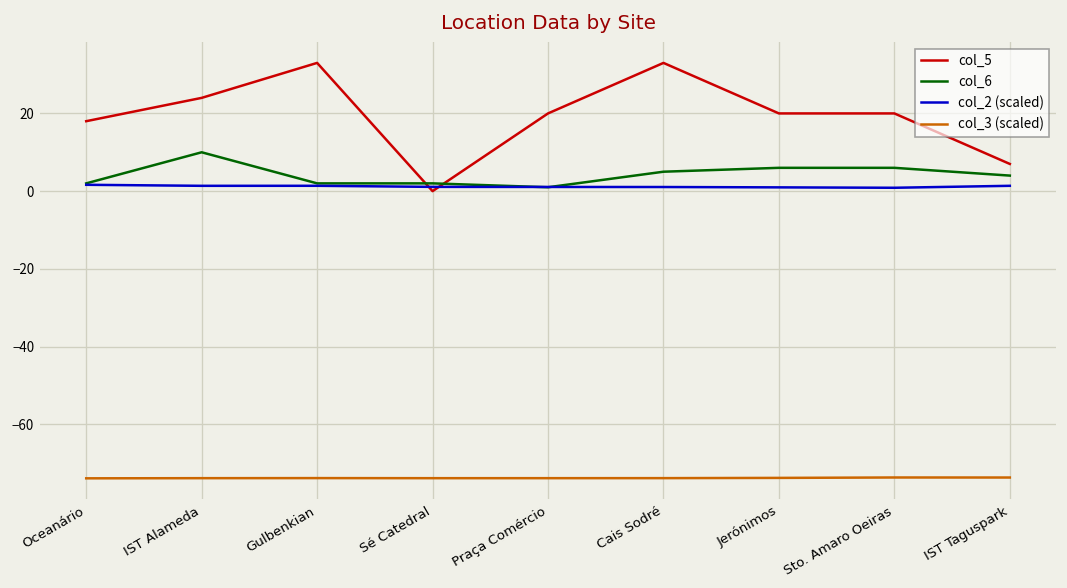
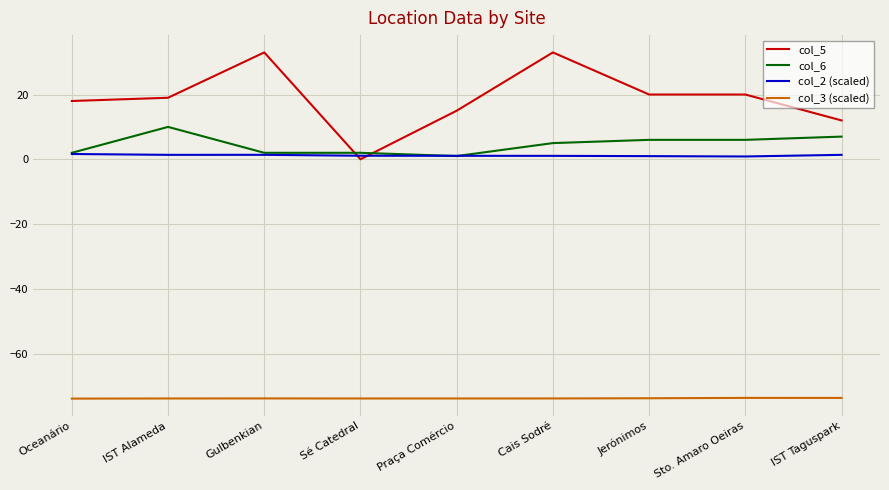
  {
    "col_5": {
      "Oceanário": 18,
-     "IST Alameda": 24,
+     "IST Alameda": 19,
      "Gulbenkian": 33,
      "Sé Catedral": 0,
-     "Praça Comércio": 20,
+     "Praça Comércio": 15,
      "Cais Sodré": 33,
      "Jerónimos": 20,
      "Sto. Amaro Oeiras": 20,
-     "IST Taguspark": 7
+     "IST Taguspark": 12
    },
    "col_6": {
      "IST Alameda": 10,
      "Sé Catedral": 2,
      "Cais Sodré": 5,
      "Jerónimos": 6,
      "Sto. Amaro Oeiras": 6,
-     "IST Taguspark": 4
+     "IST Taguspark": 7
    },
    "col_2 (scaled)": {
      "IST Alameda": 1,
      "Sé Catedral": 1,
      "Cais Sodré": 1,
      "Jerónimos": 1,
      "Sto. Amaro Oeiras": 1,
      "IST Taguspark": 1
    },
    "col_3 (scaled)": {
      "Oceanário": -74,
      "IST Alameda": -74,
      "Gulbenkian": -74,
      "Sé Catedral": -74,
      "Praça Comércio": -74,
      "Cais Sodré": -74,
      "Jerónimos": -74,
      "Sto. Amaro Oeiras": -74,
      "IST Taguspark": -74
    }
  }
